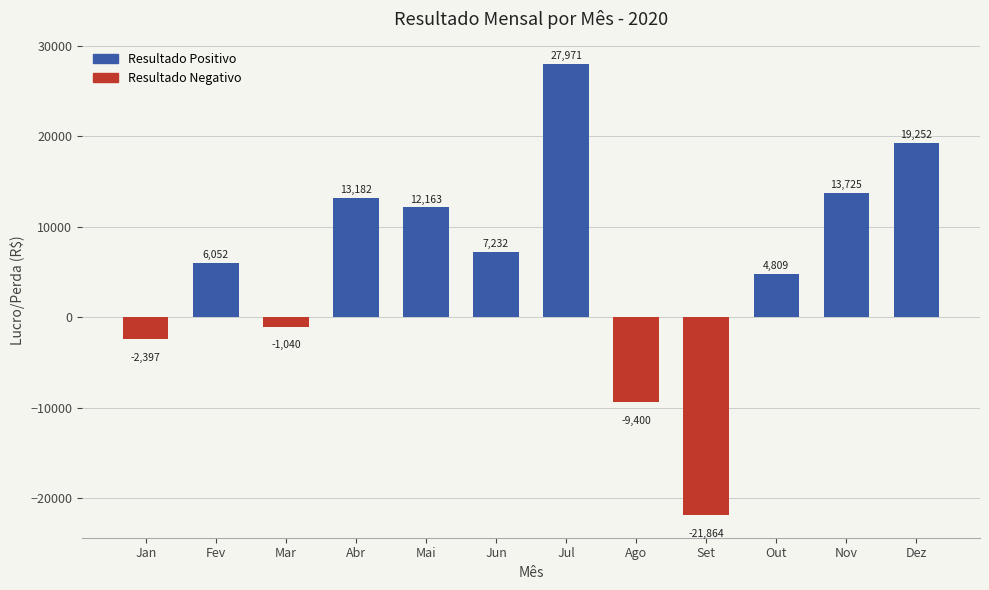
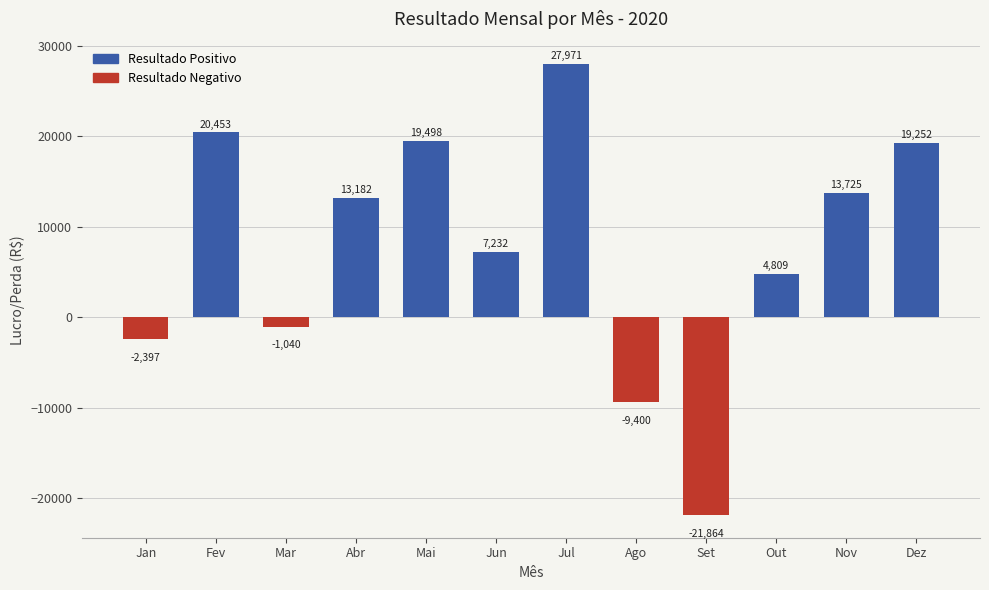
  {
    "Jan": "-2,397",
-   "Fev": "6,052",
+   "Fev": "20,453",
    "Mar": "-1,040",
    "Abr": "13,182",
-   "Mai": "12,163",
+   "Mai": "19,498",
    "Jun": "7,232",
    "Jul": "27,971",
    "Ago": "-9,400",
    "Set": "-21,864",
    "Out": "4,809",
    "Nov": "13,725",
    "Dez": "19,252"
  }
